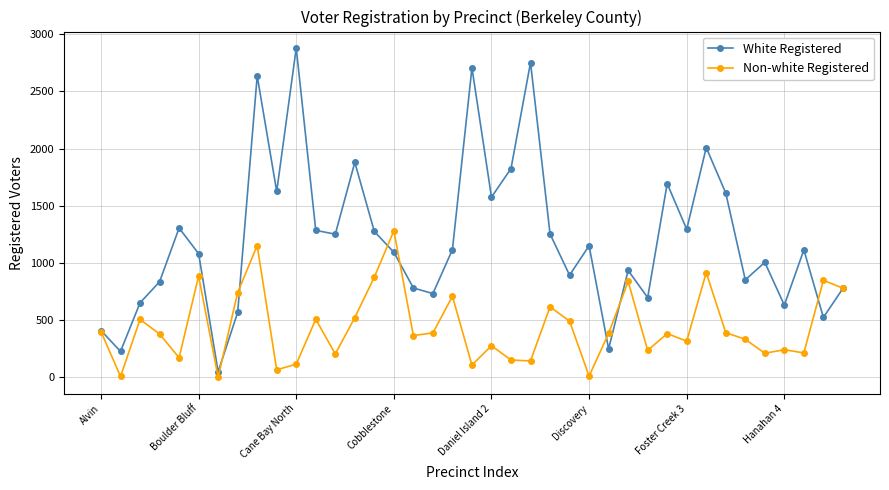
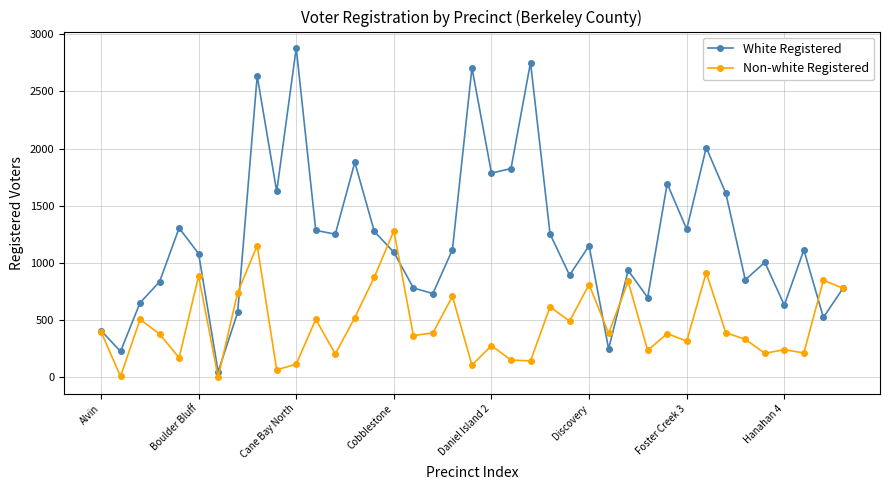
  {
    "White Registered": {
      "Boulder Bluff": 1080,
      "Cane Bay North": 2880,
      "Cobblestone": 1090,
-     "Daniel Island 2": 1580,
+     "Daniel Island 2": 1790,
      "Discovery": 1150,
      "Foster Creek 3": 1290,
      "Hanahan 4": 630
    },
    "Non-white Registered": {
      "Boulder Bluff": 890,
      "Cane Bay North": 120,
      "Cobblestone": 1280,
      "Daniel Island 2": 280,
-     "Discovery": 10,
+     "Discovery": 810,
      "Foster Creek 3": 320,
      "Hanahan 4": 240
    }
  }
